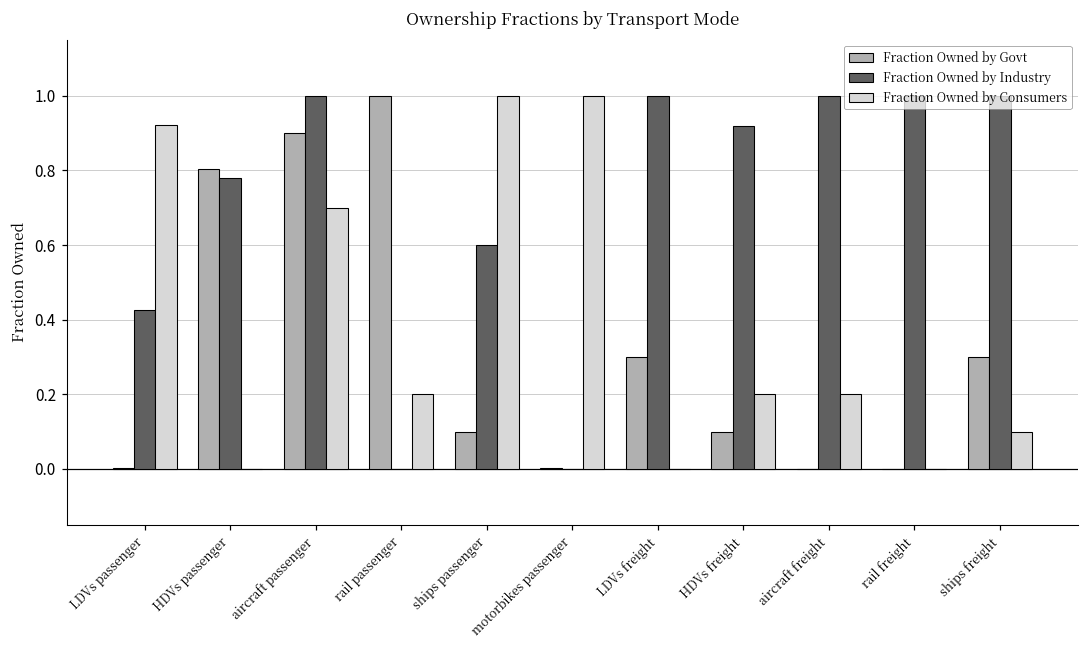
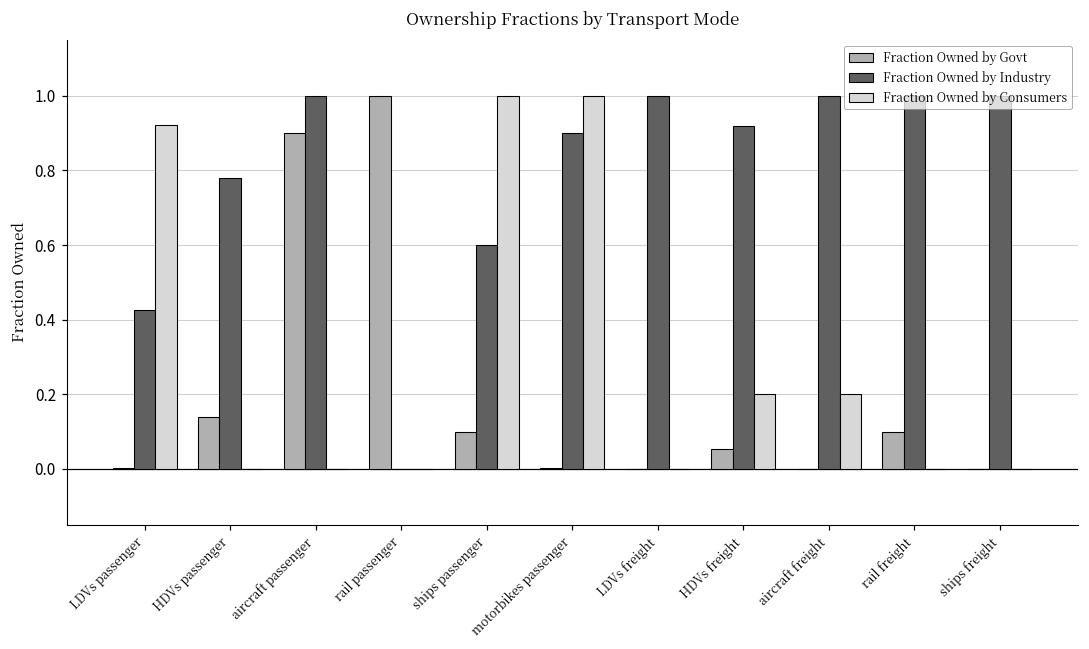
  {
    "Fraction Owned by Govt": {
-     "HDVs passenger": 0.80,
+     "HDVs passenger": 0.14,
      "aircraft passenger": 0.90,
      "rail passenger": 1.00,
      "ships passenger": 0.10,
-     "LDVs freight": 0.3,
-     "HDVs freight": 0.10,
+     "LDVs freight": 0.0,
+     "HDVs freight": 0.05,
      "aircraft freight": 0.00,
-     "rail freight": 0.0,
-     "ships freight": 0.3
+     "rail freight": 0.1,
+     "ships freight": 0.0
    },
    "Fraction Owned by Industry": {
      "LDVs passenger": 0.43,
      "HDVs passenger": 0.78,
      "aircraft passenger": 1.0,
      "rail passenger": 0.0,
      "ships passenger": 0.6,
-     "motorbikes passenger": 0.0,
+     "motorbikes passenger": 0.9,
      "LDVs freight": 1.0,
      "HDVs freight": 0.92,
      "aircraft freight": 1.0
    },
    "Fraction Owned by Consumers": {
      "LDVs passenger": 0.92,
      "HDVs passenger": 0.0,
-     "aircraft passenger": 0.7,
-     "rail passenger": 0.2,
+     "aircraft passenger": 0.0,
+     "rail passenger": 0.0,
      "ships passenger": 1.0,
      "motorbikes passenger": 1.0,
      "LDVs freight": 0.0,
      "HDVs freight": 0.2,
      "aircraft freight": 0.2,
      "rail freight": 0.0,
-     "ships freight": 0.1
+     "ships freight": 0.0
    }
  }
